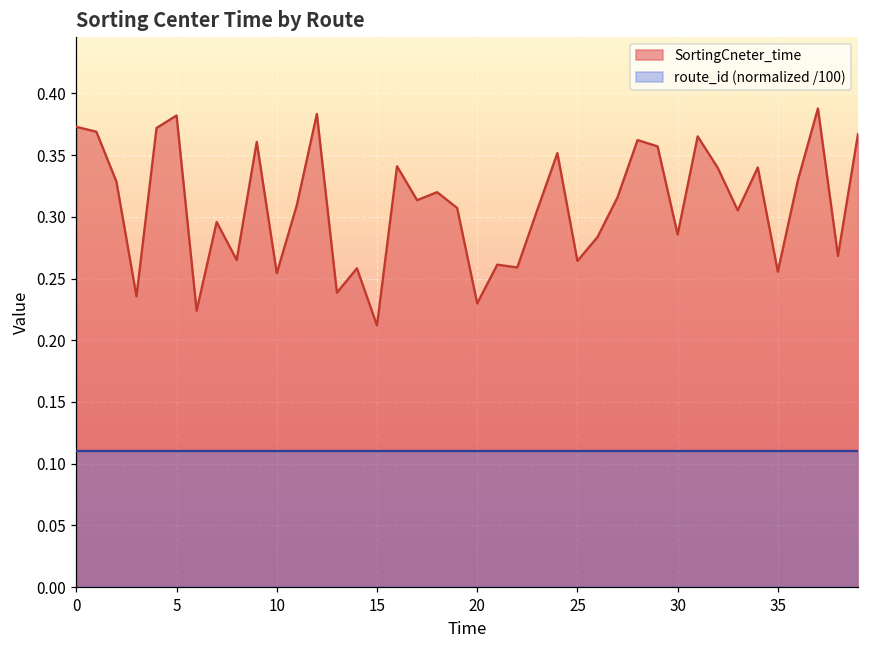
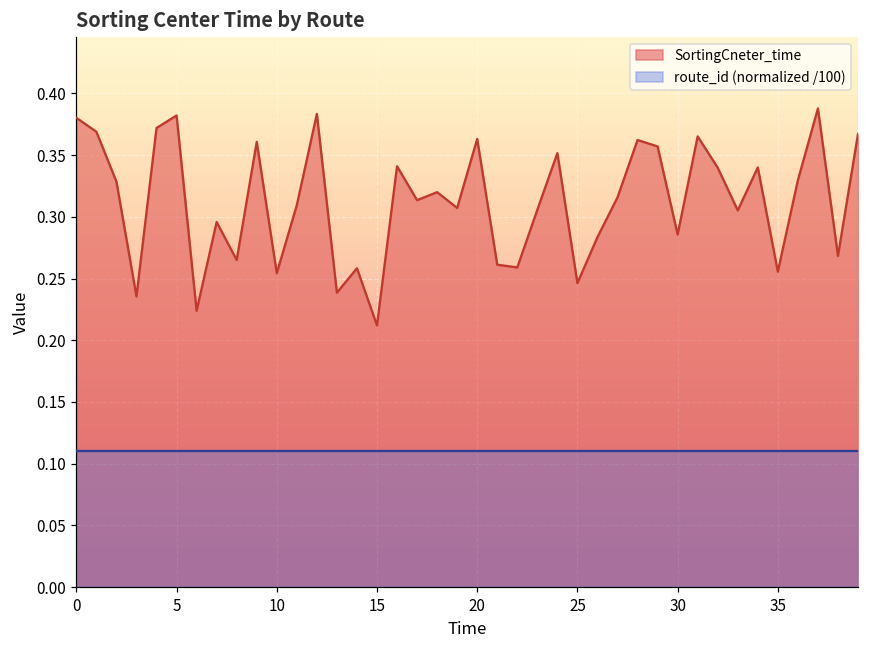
  {
    "SortingCneter_time": {
-     "0": 0.373,
+     "0": 0.380,
      "5": 0.382,
      "10": 0.254,
      "15": 0.212,
-     "20": 0.230,
-     "25": 0.264,
+     "20": 0.363,
+     "25": 0.246,
      "30": 0.286,
      "35": 0.256
    },
    "route_id (normalized /100)": {
      "0": 0.110,
      "5": 0.110,
      "10": 0.110,
      "15": 0.110,
      "20": 0.110,
      "25": 0.110,
      "30": 0.110,
      "35": 0.110
    }
  }
